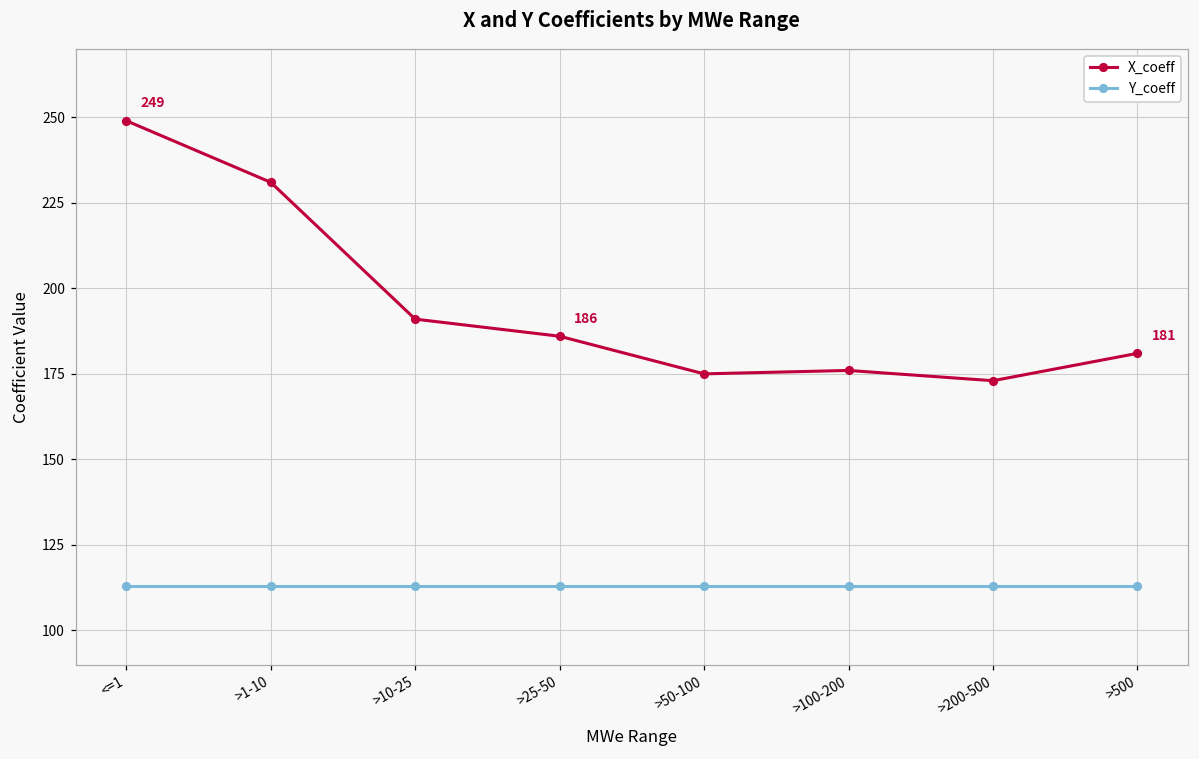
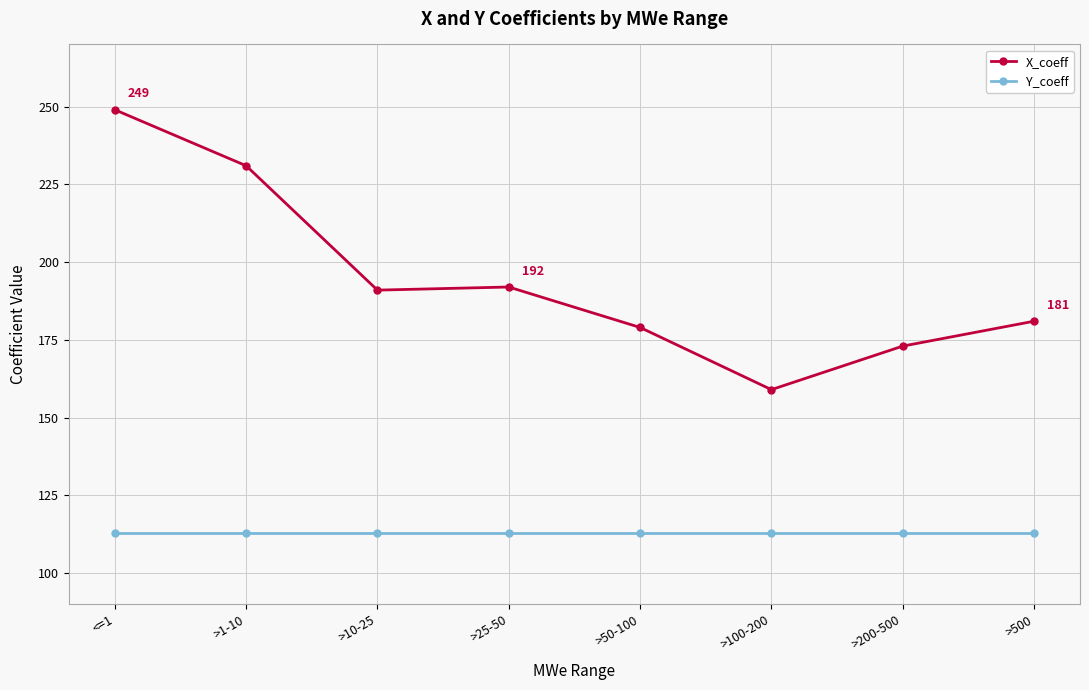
  {
    "X_coeff": {
      "<=1": 249,
-     ">25-50": 186,
-     ">50-100": 175,
-     ">100-200": 176,
+     ">25-50": 192,
+     ">50-100": 179,
+     ">100-200": 159,
      ">500": 181
    },
    "Y_coeff": {
      "<=1": 113,
      ">1-10": 113,
      ">10-25": 113,
      ">25-50": 113,
      ">50-100": 113,
      ">100-200": 113,
      ">200-500": 113,
      ">500": 113
    }
  }
